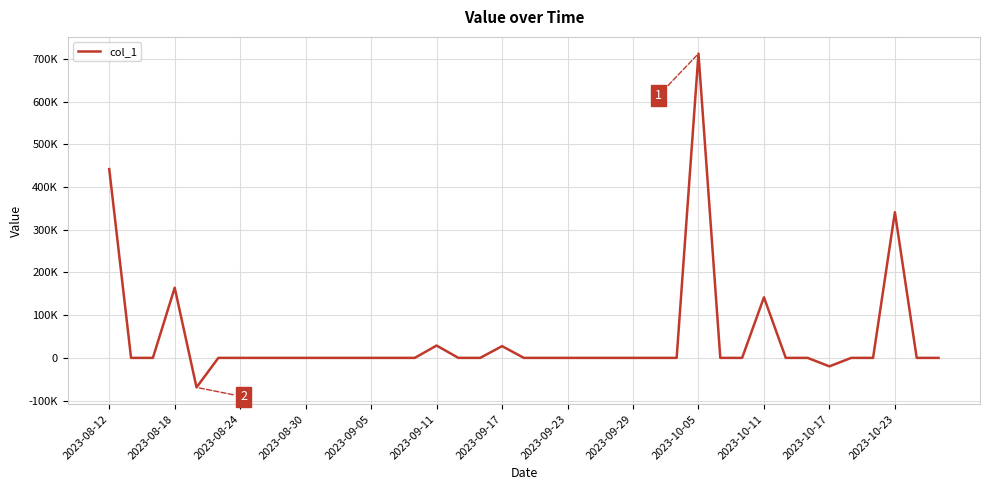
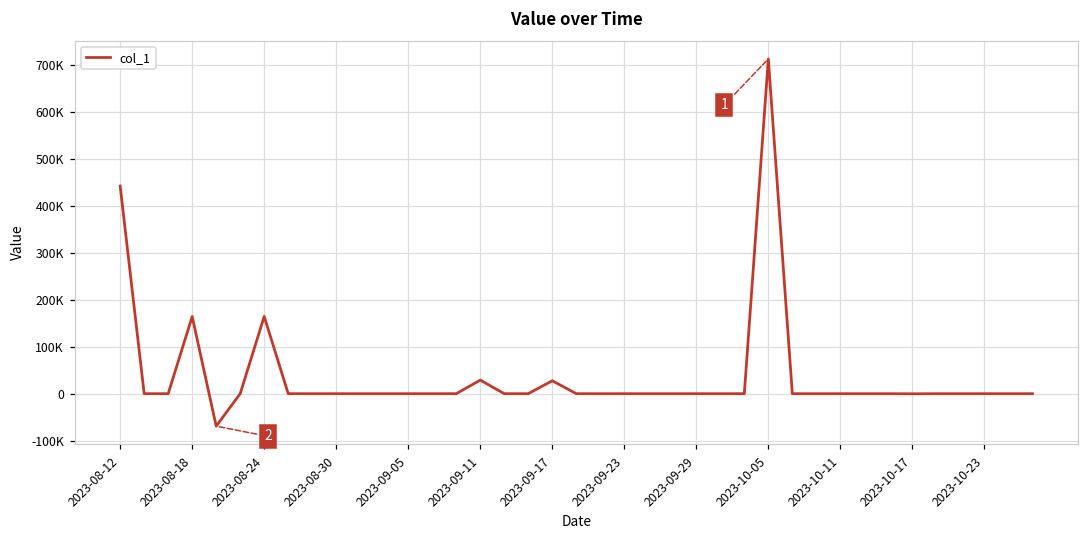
  {
    "2023-08-12": 440000,
    "2023-08-18": 160000,
-   "2023-08-24": 0,
+   "2023-08-24": 160000,
    "2023-08-30": 0,
    "2023-09-05": 0,
    "2023-09-11": 30000,
    "2023-09-17": 30000,
    "2023-09-23": 0,
    "2023-09-29": 0,
    "2023-10-05": 710000,
-   "2023-10-11": 140000,
-   "2023-10-17": -20000,
-   "2023-10-23": 340000
+   "2023-10-11": 0,
+   "2023-10-17": 0,
+   "2023-10-23": 0
  }
